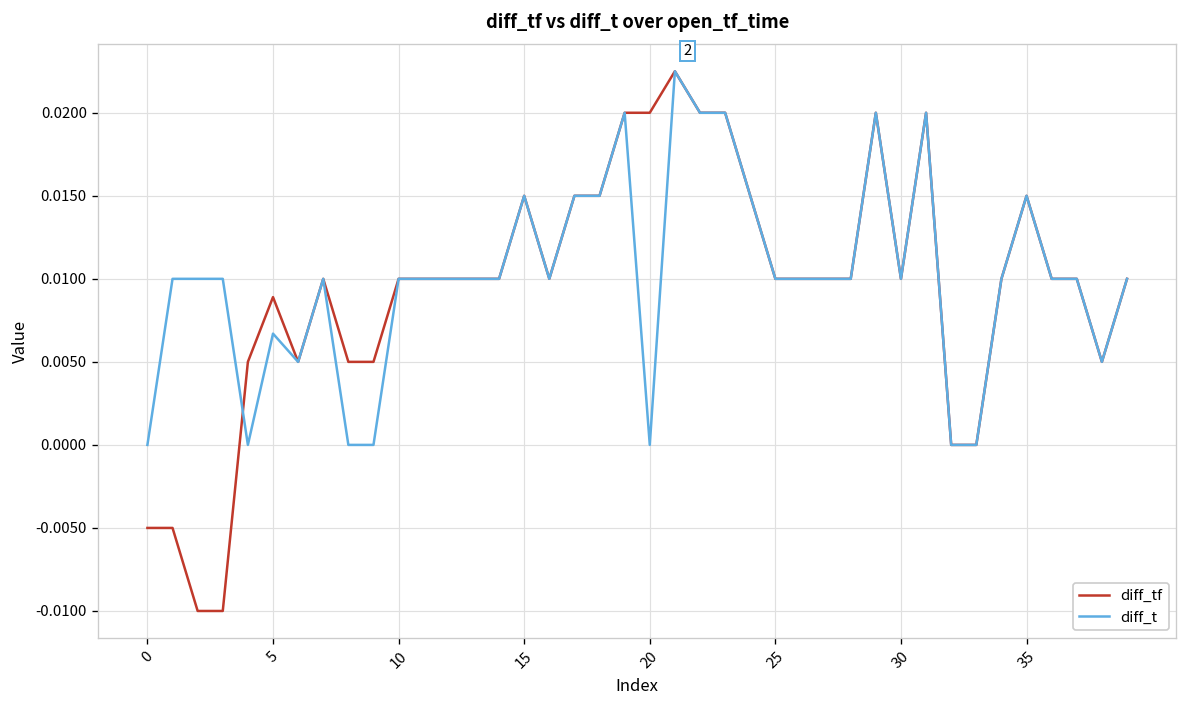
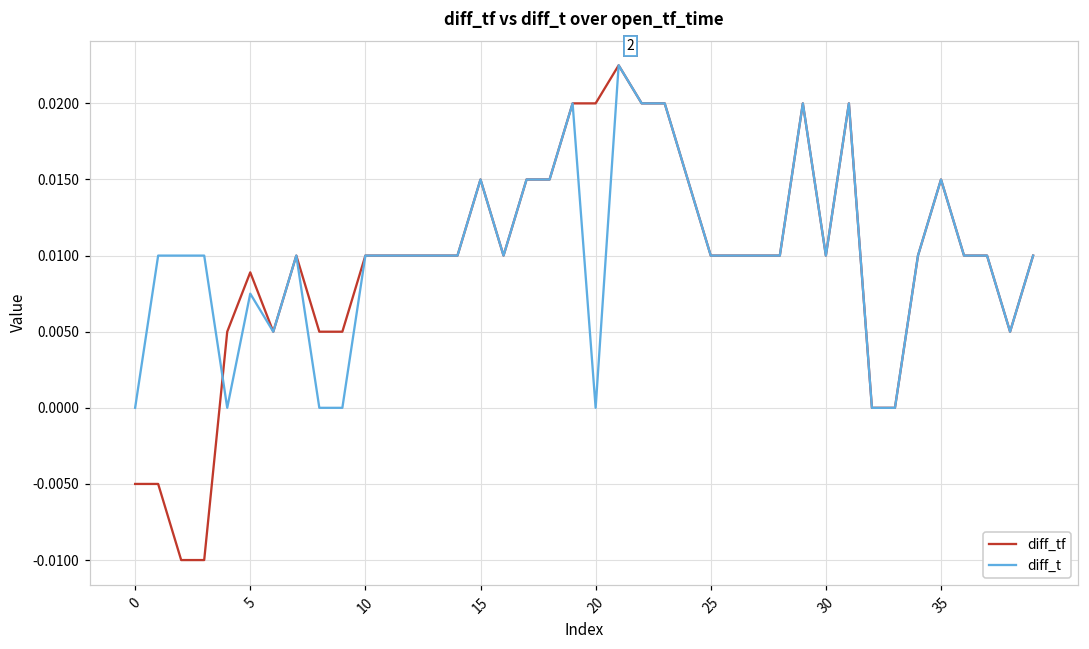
  {
    "diff_tf": {
      "0": -0.0050,
      "5": 0.0089,
      "20": 0.0200
    },
    "diff_t": {
      "0": 0.0000,
-     "5": 0.0067,
+     "5": 0.0075,
      "20": 0.0000
    }
  }
